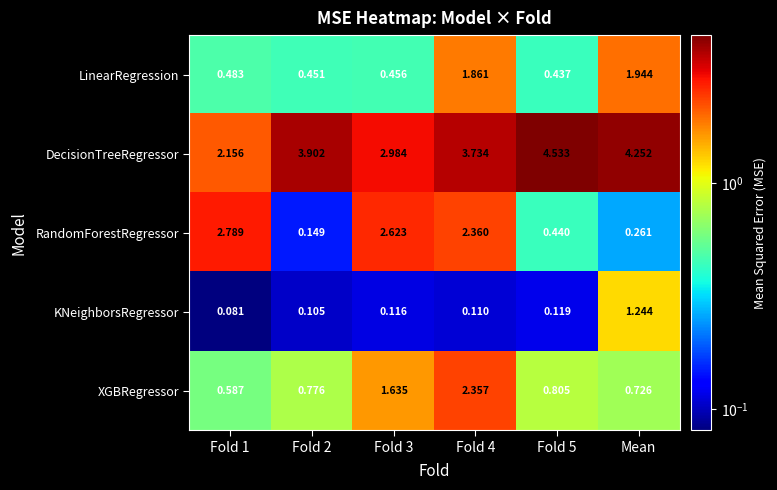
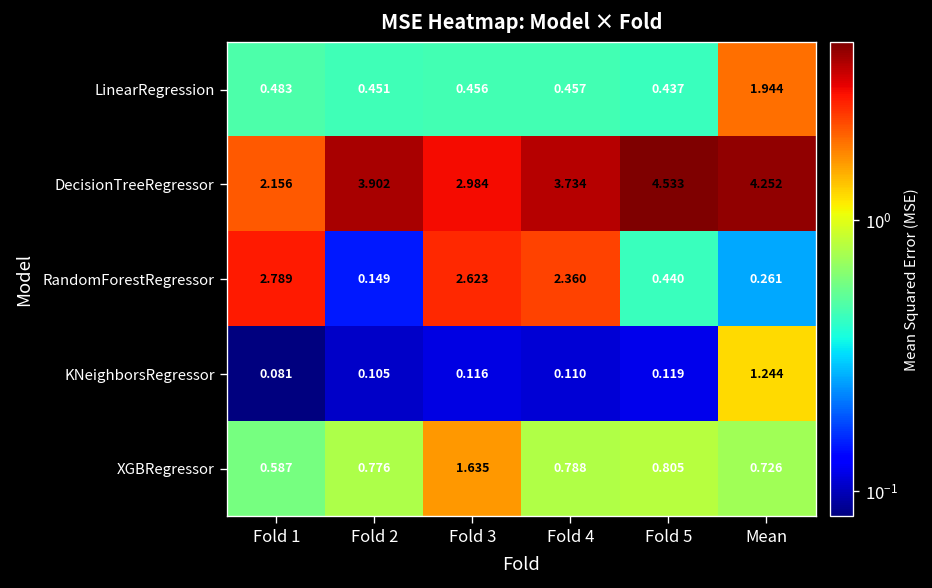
  {
    "LinearRegression": {
      "Fold 1": 0.483,
      "Fold 2": 0.451,
      "Fold 3": 0.456,
-     "Fold 4": 1.861,
+     "Fold 4": 0.457,
      "Fold 5": 0.437,
      "Mean": 1.944
    },
    "DecisionTreeRegressor": {
      "Fold 1": 2.156,
      "Fold 2": 3.902,
      "Fold 3": 2.984,
      "Fold 4": 3.734,
      "Fold 5": 4.533,
      "Mean": 4.252
    },
    "RandomForestRegressor": {
      "Fold 1": 2.789,
      "Fold 2": 0.149,
      "Fold 3": 2.623,
      "Fold 4": 2.360,
      "Fold 5": 0.440,
      "Mean": 0.261
    },
    "KNeighborsRegressor": {
      "Fold 1": 0.081,
      "Fold 2": 0.105,
      "Fold 3": 0.116,
      "Fold 4": 0.110,
      "Fold 5": 0.119,
      "Mean": 1.244
    },
    "XGBRegressor": {
      "Fold 1": 0.587,
      "Fold 2": 0.776,
      "Fold 3": 1.635,
-     "Fold 4": 2.357,
+     "Fold 4": 0.788,
      "Fold 5": 0.805,
      "Mean": 0.726
    }
  }
